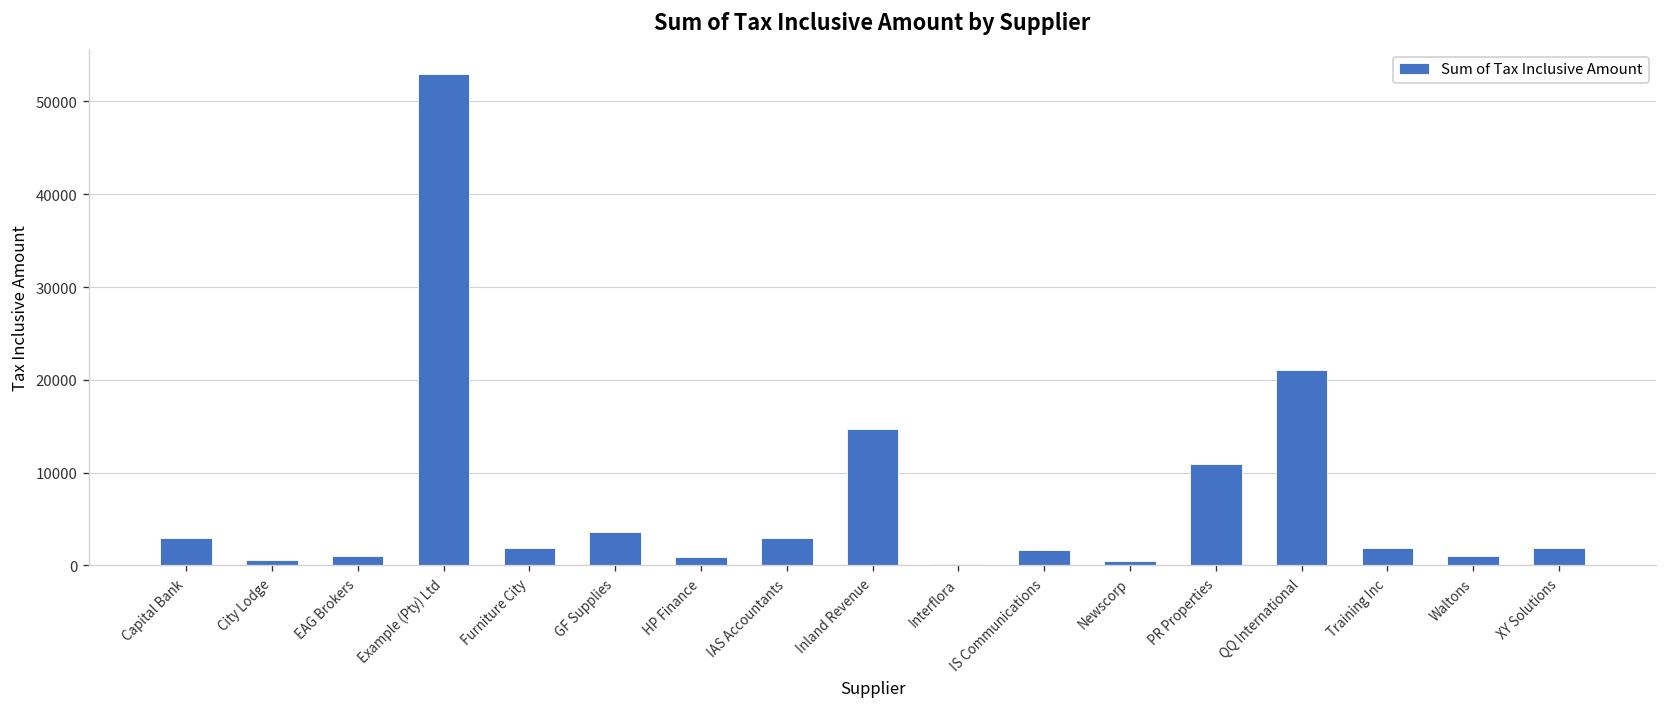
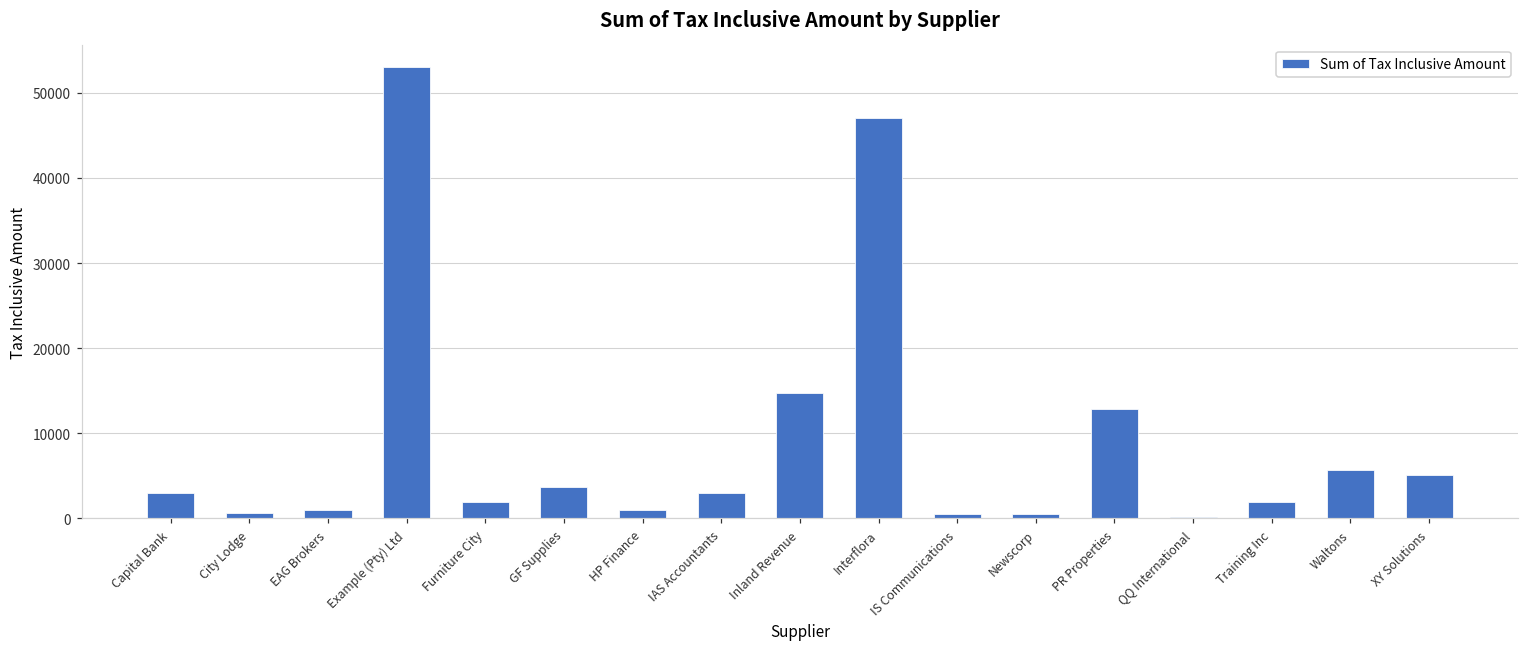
  {
    "Capital Bank": 3000,
    "City Lodge": 1000,
    "EAG Brokers": 1000,
    "Example (Pty) Ltd": 53000,
    "Furniture City": 2000,
    "GF Supplies": 4000,
    "HP Finance": 1000,
    "IAS Accountants": 3000,
    "Inland Revenue": 15000,
-   "Interflora": 0,
-   "IS Communications": 2000,
+   "Interflora": 47000,
+   "IS Communications": 1000,
    "Newscorp": 0,
-   "PR Properties": 11000,
-   "QQ International": 21000,
+   "PR Properties": 13000,
+   "QQ International": 0,
    "Training Inc": 2000,
-   "Waltons": 1000,
-   "XY Solutions": 2000
+   "Waltons": 6000,
+   "XY Solutions": 5000
  }
